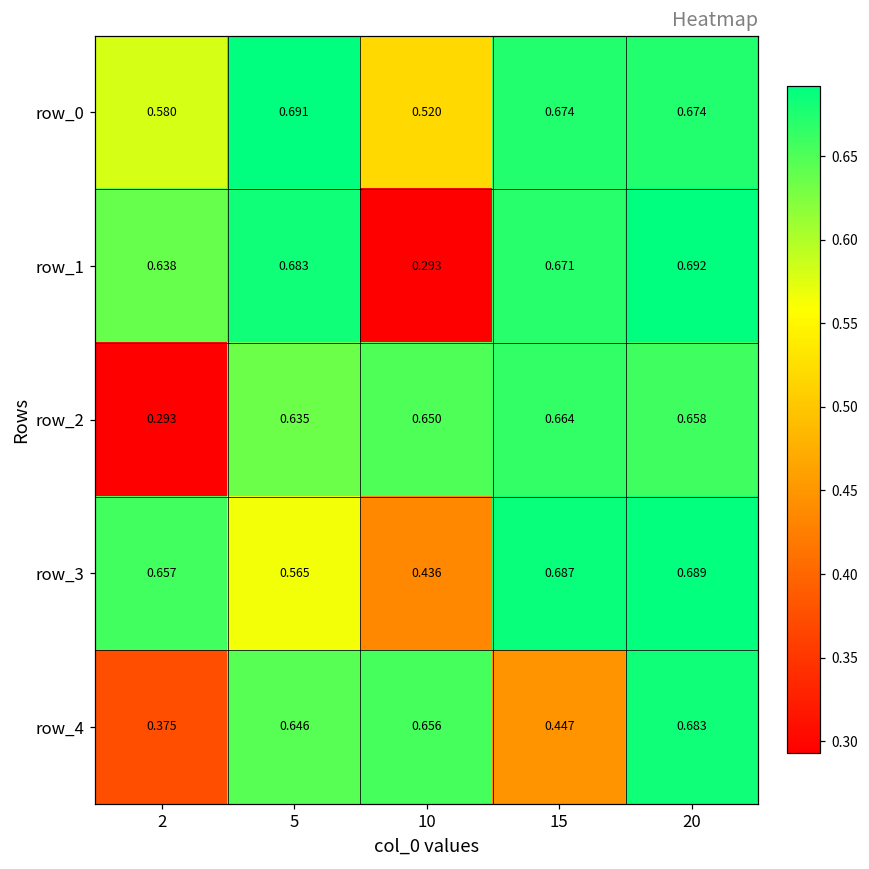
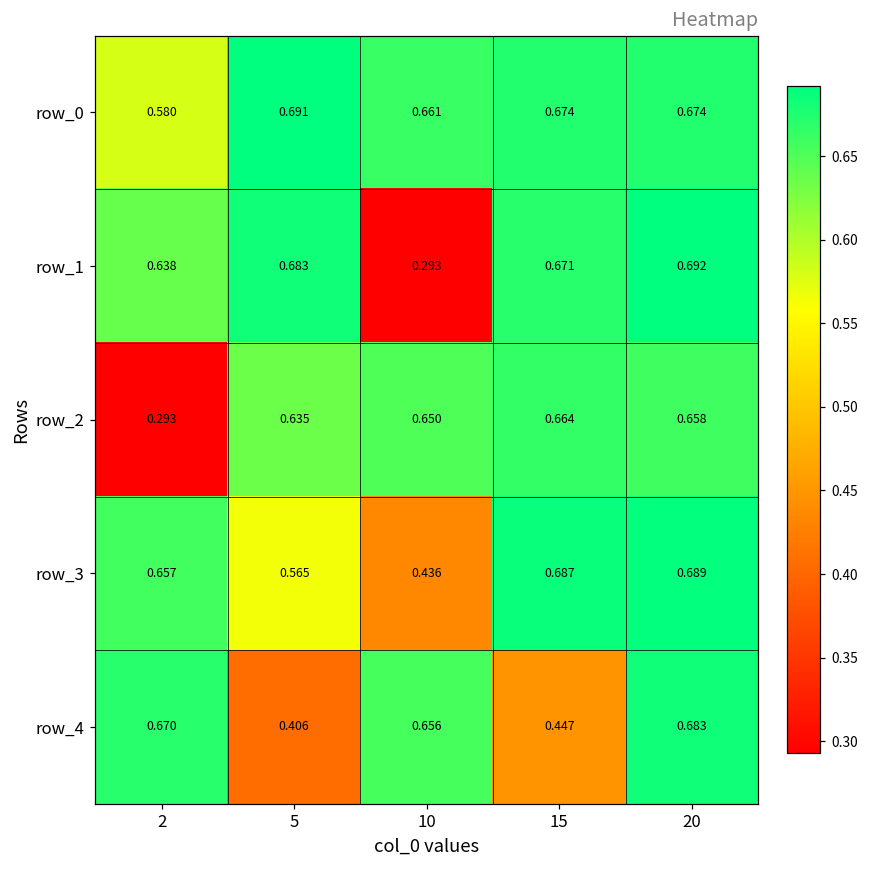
  {
    "row_0": {
      "2": 0.580,
      "5": 0.691,
-     "10": 0.520,
+     "10": 0.661,
      "15": 0.674,
      "20": 0.674
    },
    "row_1": {
      "2": 0.638,
      "5": 0.683,
      "10": 0.293,
      "15": 0.671,
      "20": 0.692
    },
    "row_2": {
      "2": 0.293,
      "5": 0.635,
      "10": 0.650,
      "15": 0.664,
      "20": 0.658
    },
    "row_3": {
      "2": 0.657,
      "5": 0.565,
      "10": 0.436,
      "15": 0.687,
      "20": 0.689
    },
    "row_4": {
-     "2": 0.375,
-     "5": 0.646,
+     "2": 0.670,
+     "5": 0.406,
      "10": 0.656,
      "15": 0.447,
      "20": 0.683
    }
  }
